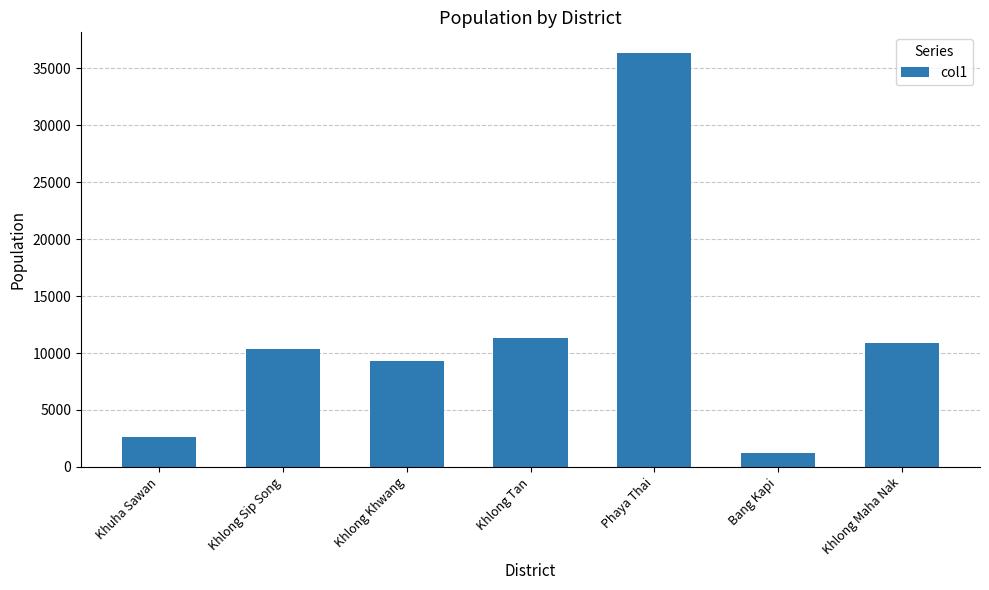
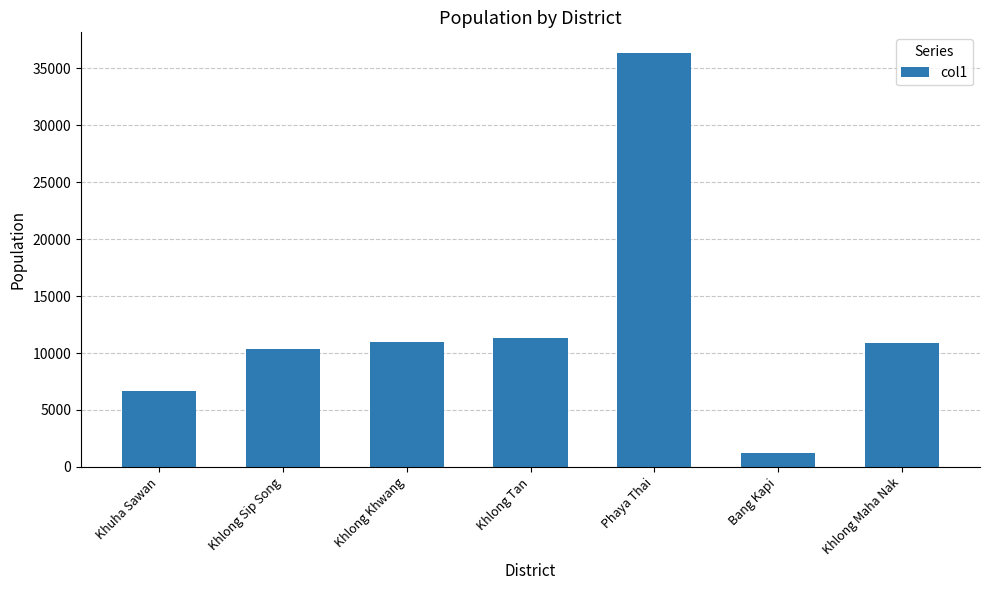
  {
-   "Khuha Sawan": 2600,
+   "Khuha Sawan": 6700,
    "Khlong Sip Song": 10400,
-   "Khlong Khwang": 9300,
+   "Khlong Khwang": 11000,
    "Khlong Tan": 11300,
    "Phaya Thai": 36300,
    "Bang Kapi": 1200,
    "Khlong Maha Nak": 10900
  }
